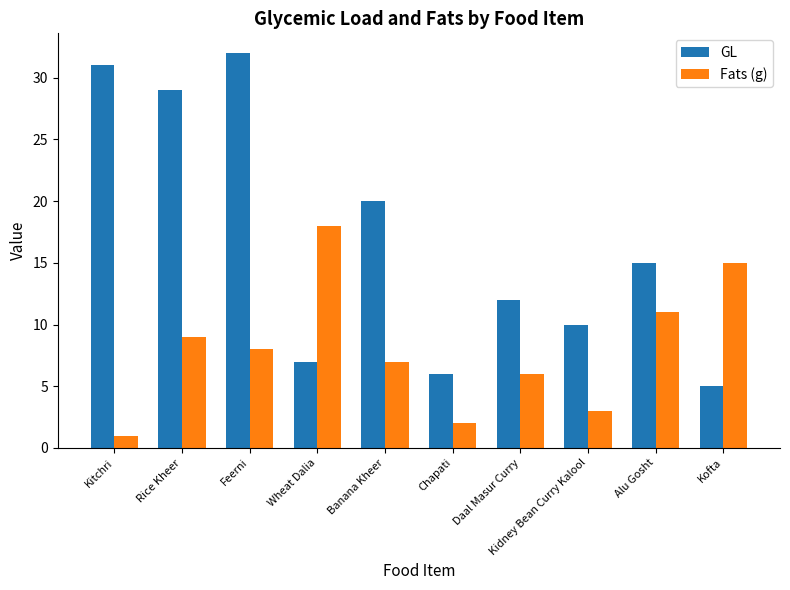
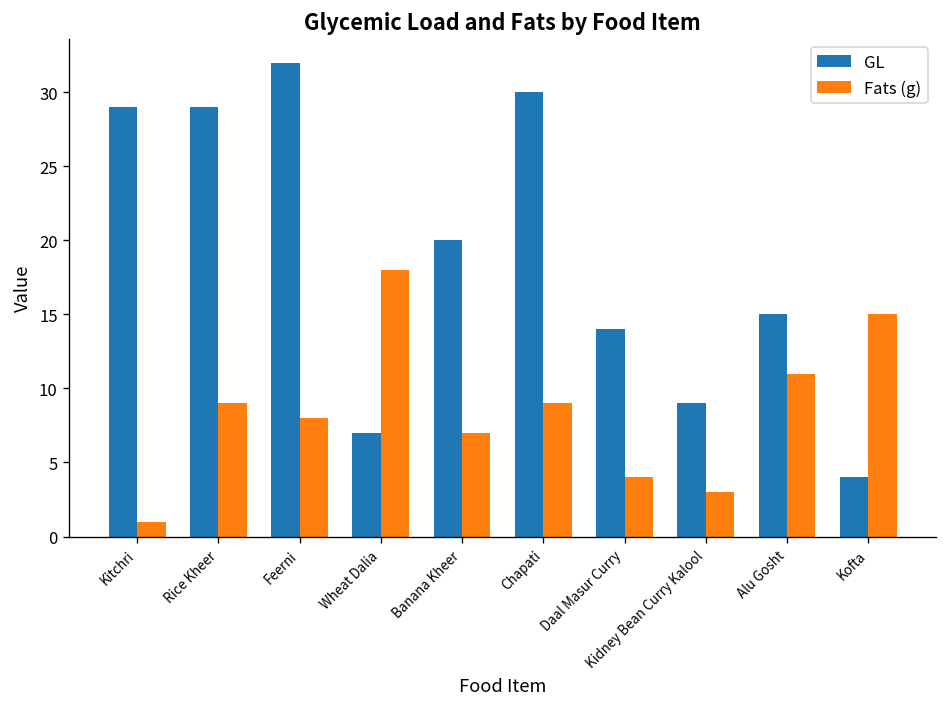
  {
    "GL": {
-     "Kitchri": 31,
+     "Kitchri": 29,
      "Rice Kheer": 29,
      "Feerni": 32,
      "Wheat Dalia": 7,
      "Banana Kheer": 20,
-     "Chapati": 6,
-     "Daal Masur Curry": 12,
-     "Kidney Bean Curry Kalool": 10,
+     "Chapati": 30,
+     "Daal Masur Curry": 14,
+     "Kidney Bean Curry Kalool": 9,
      "Alu Gosht": 15,
-     "Kofta": 5
+     "Kofta": 4
    },
    "Fats (g)": {
      "Kitchri": 1,
      "Rice Kheer": 9,
      "Feerni": 8,
      "Wheat Dalia": 18,
      "Banana Kheer": 7,
-     "Chapati": 2,
-     "Daal Masur Curry": 6,
+     "Chapati": 9,
+     "Daal Masur Curry": 4,
      "Kidney Bean Curry Kalool": 3,
      "Alu Gosht": 11,
      "Kofta": 15
    }
  }
